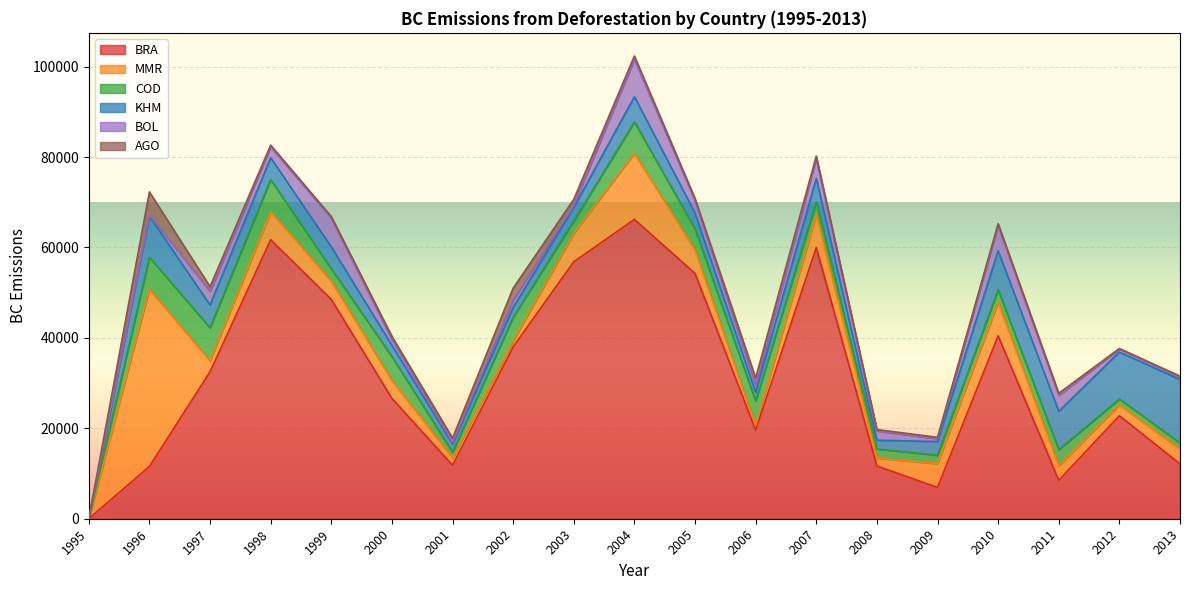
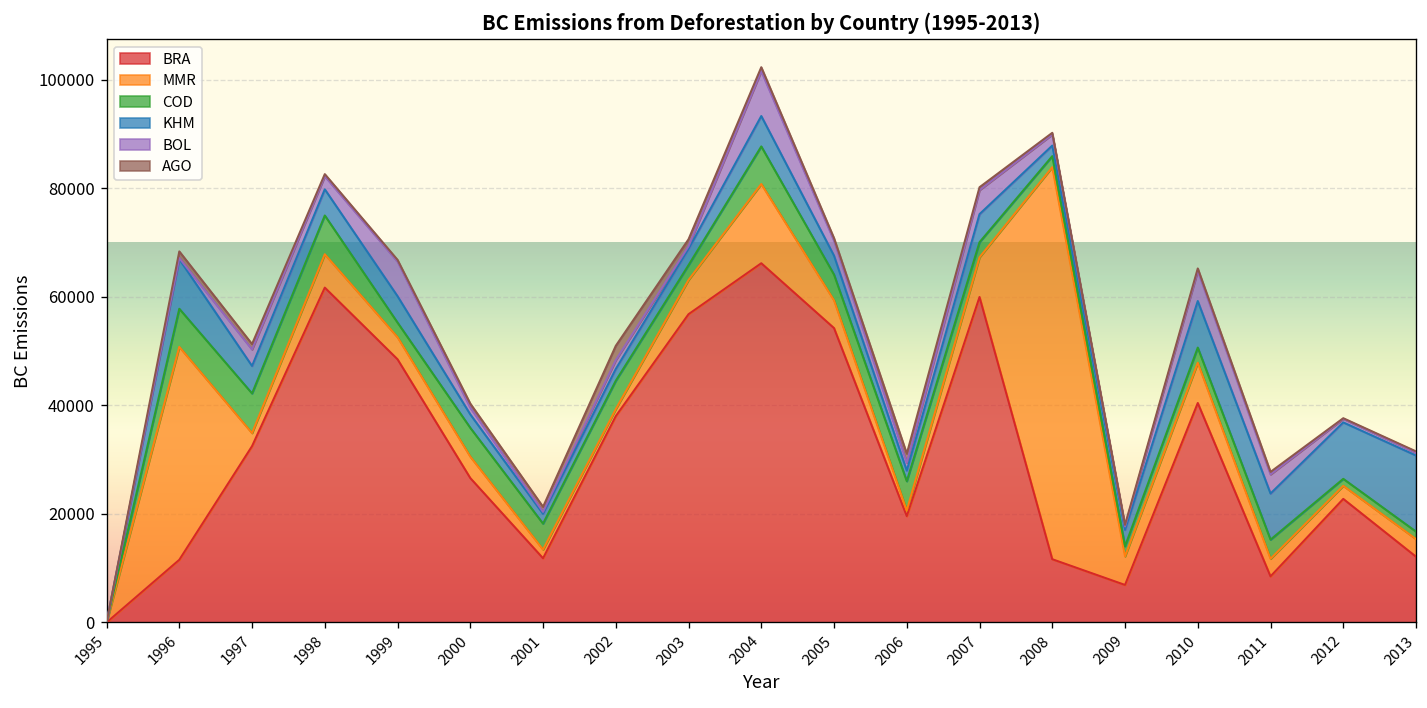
  {
    "BRA": {
      "1996": 12000,
      "1997": 33000,
      "1998": 62000,
      "1999": 49000,
      "2000": 27000,
      "2001": 12000,
      "2002": 38000,
      "2003": 57000,
      "2004": 66000,
      "2005": 54000,
      "2006": 20000,
      "2007": 60000,
      "2008": 12000,
      "2009": 7000,
      "2010": 40000,
      "2011": 8000,
      "2012": 23000,
      "2013": 12000
    },
    "MMR": {
      "1996": 39000,
      "1997": 2000,
      "1998": 6000,
      "1999": 4000,
      "2000": 4000,
      "2001": 2000,
      "2002": 1000,
      "2003": 6000,
      "2004": 15000,
      "2005": 5000,
      "2006": 1000,
      "2007": 7000,
-     "2008": 2000,
+     "2008": 72000,
      "2009": 5000,
      "2010": 7000,
      "2011": 3000,
      "2012": 2000,
      "2013": 3000
    },
    "COD": {
      "1996": 7000,
      "1997": 7000,
      "1998": 7000,
      "1999": 3000,
      "2000": 5000,
-     "2001": 1000,
+     "2001": 5000,
      "2002": 5000,
      "2003": 3000,
      "2004": 7000,
      "2005": 5000,
      "2006": 5000,
      "2007": 3000,
      "2008": 2000,
      "2009": 2000,
      "2010": 3000,
      "2011": 4000,
      "2012": 1000,
      "2013": 1000
    },
    "KHM": {
      "1997": 5000,
      "1998": 5000,
      "1999": 5000,
      "2000": 2000,
      "2002": 2000,
      "2004": 6000,
      "2005": 3000,
      "2006": 2000,
      "2007": 5000,
      "2008": 2000,
      "2009": 3000,
      "2010": 9000,
      "2011": 8000,
      "2012": 10000
    },
    "BOL": {
      "1997": 3000,
      "2000": 1000,
      "2002": 2000,
      "2004": 8000,
      "2006": 1000
    },
    "AGO": {
-     "1996": 5000,
+     "1996": 1000,
      "1997": 1000,
      "2000": 1000,
      "2001": 1000,
      "2002": 3000,
      "2003": 1000,
      "2004": 1000,
      "2006": 2000
    }
  }
